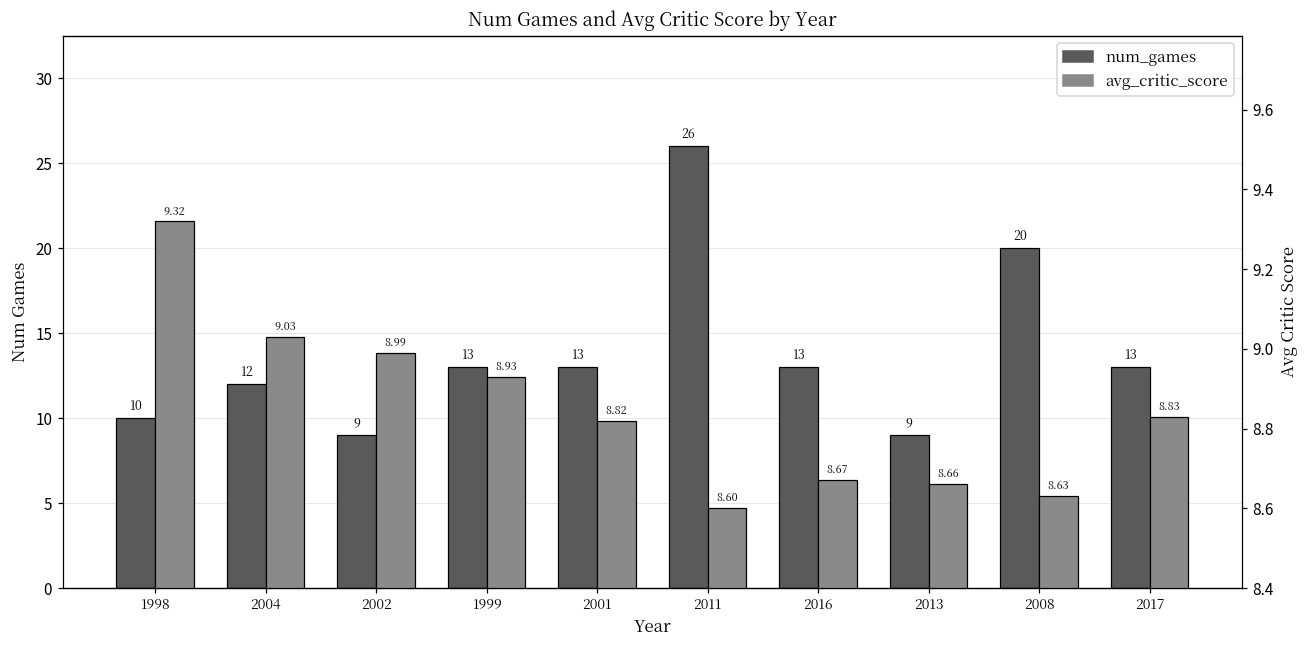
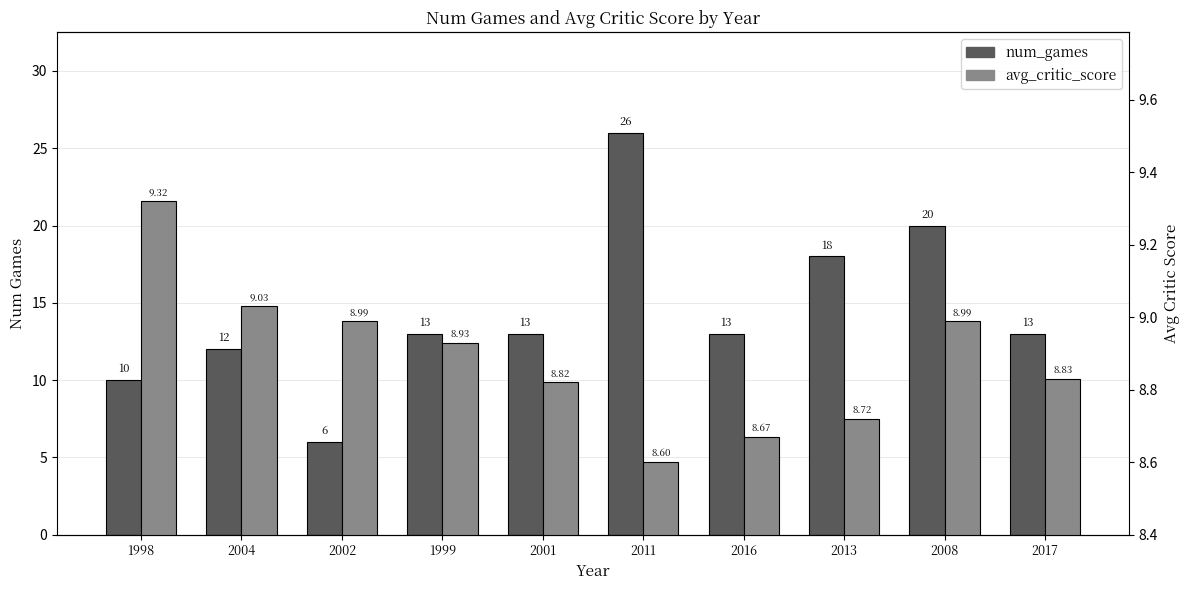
  {
    "num_games": {
      "1998": 10,
      "2004": 12,
-     "2002": 9,
+     "2002": 6,
      "1999": 13,
      "2001": 13,
      "2011": 26,
      "2016": 13,
-     "2013": 9,
+     "2013": 18,
      "2008": 20,
      "2017": 13
    },
    "avg_critic_score": {
      "1998": 9.32,
      "2004": 9.03,
      "2002": 8.99,
      "1999": 8.93,
      "2001": 8.82,
      "2011": 8.60,
      "2016": 8.67,
-     "2013": 8.66,
-     "2008": 8.63,
+     "2013": 8.72,
+     "2008": 8.99,
      "2017": 8.83
    }
  }
